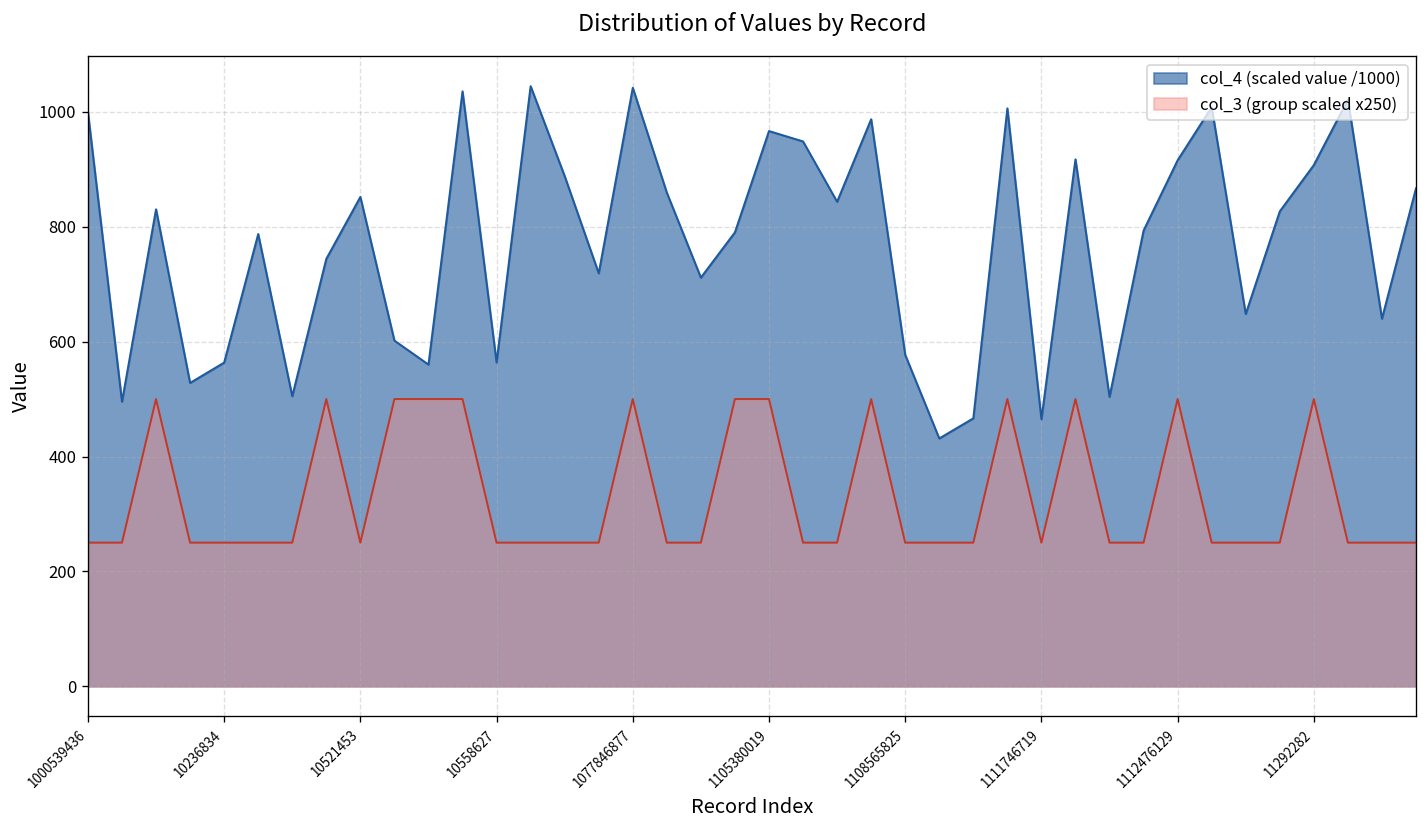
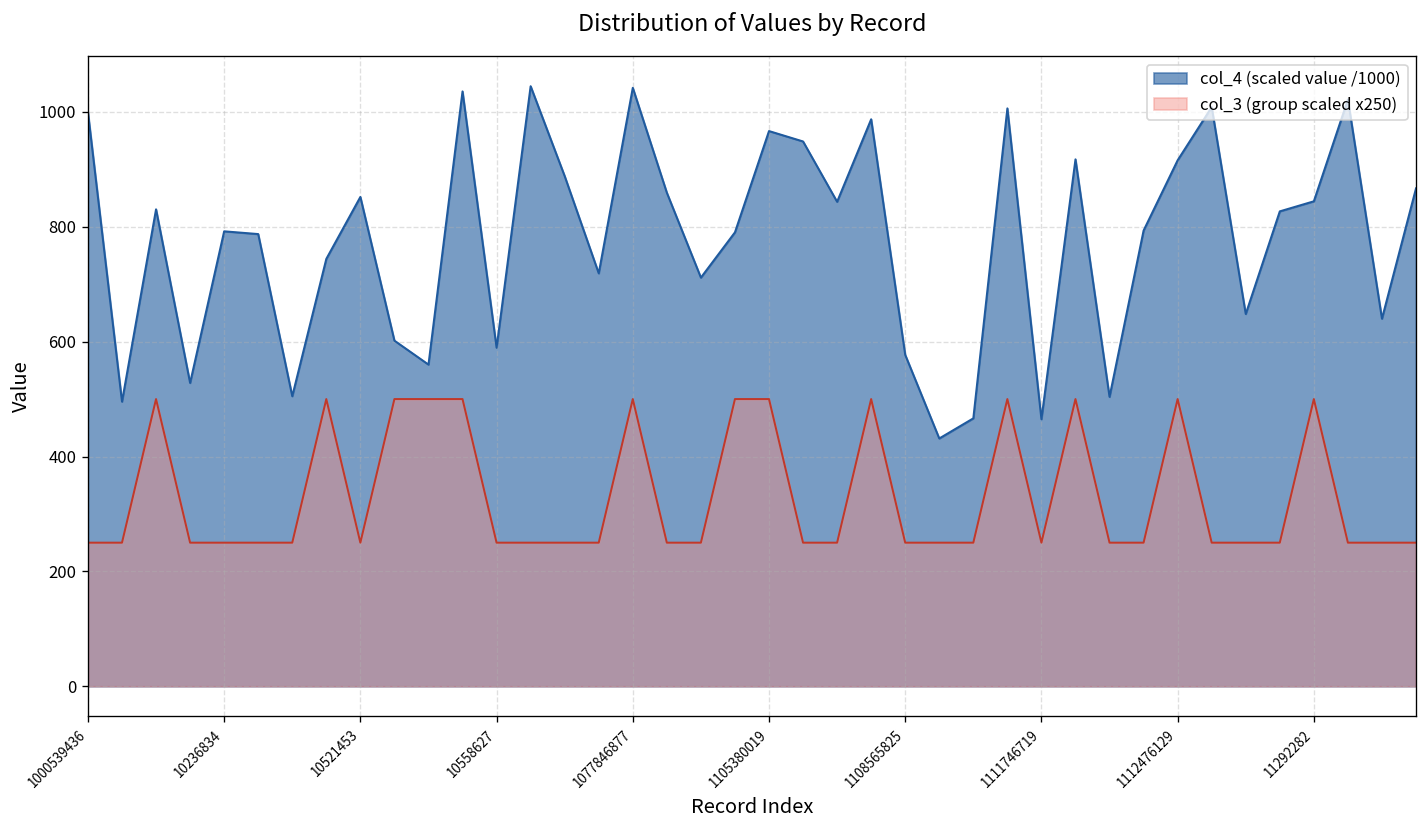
  {
    "col_4 (scaled value /1000)": {
      "1000539436": 1000,
-     "10236834": 560,
+     "10236834": 790,
      "10521453": 850,
-     "10558627": 560,
+     "10558627": 590,
      "1077846877": 1040,
      "1105380019": 970,
      "1108565825": 580,
      "1111746719": 460,
      "1112476129": 920,
-     "11292282": 910
+     "11292282": 840
    },
    "col_3 (group scaled x250)": {
      "1000539436": 250,
      "10236834": 250,
      "10521453": 250,
      "10558627": 250,
      "1077846877": 500,
      "1105380019": 500,
      "1108565825": 250,
      "1111746719": 250,
      "1112476129": 500,
      "11292282": 500
    }
  }
